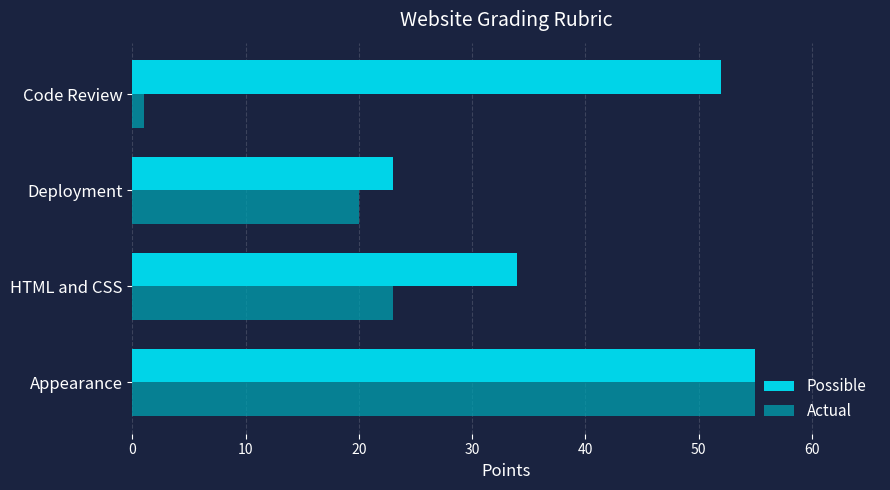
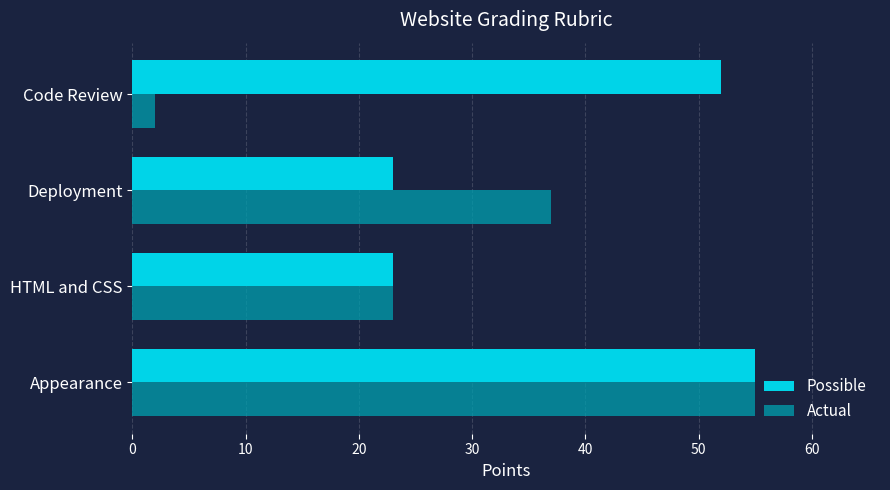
  {
    "Possible": {
      "Code Review": 52,
      "Deployment": 23,
-     "HTML and CSS": 34,
+     "HTML and CSS": 23,
      "Appearance": 55
    },
    "Actual": {
-     "Code Review": 1,
-     "Deployment": 20,
+     "Code Review": 2,
+     "Deployment": 37,
      "HTML and CSS": 23,
      "Appearance": 55
    }
  }
